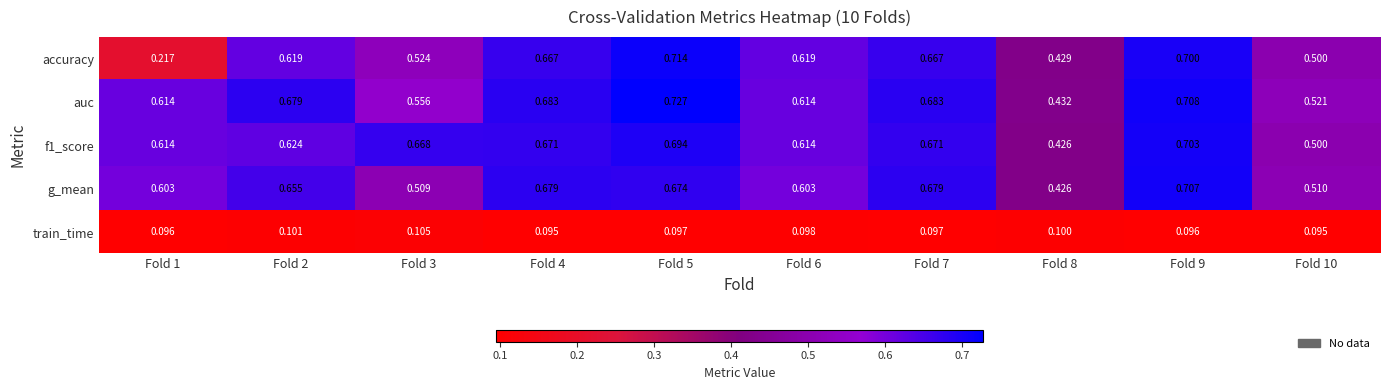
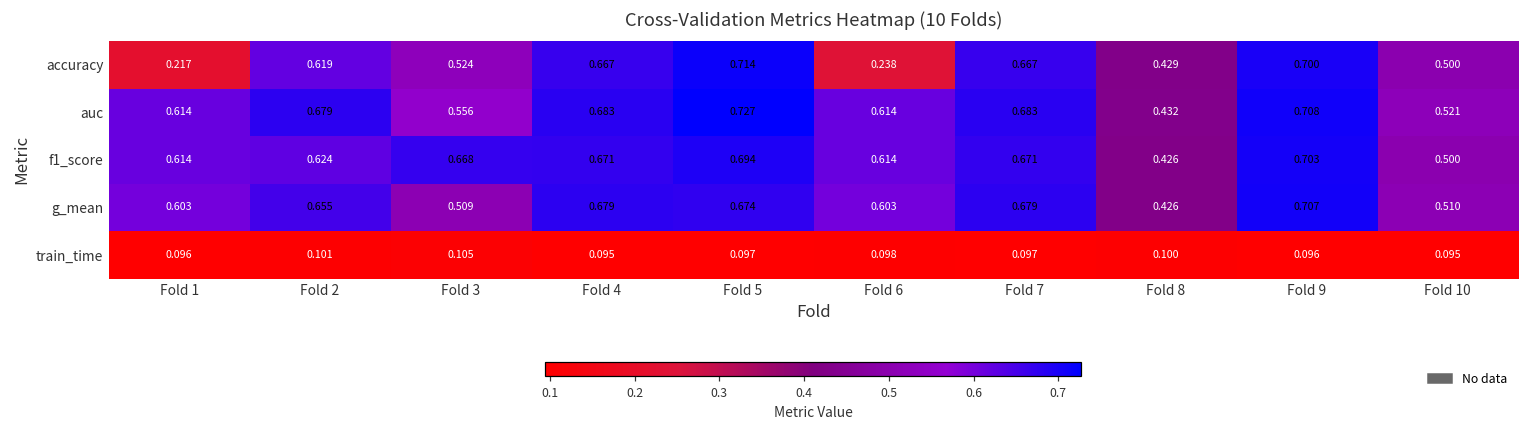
  {
    "accuracy": {
      "Fold 1": 0.217,
      "Fold 2": 0.619,
      "Fold 3": 0.524,
      "Fold 4": 0.667,
      "Fold 5": 0.714,
-     "Fold 6": 0.619,
+     "Fold 6": 0.238,
      "Fold 7": 0.667,
      "Fold 8": 0.429,
      "Fold 9": 0.700,
      "Fold 10": 0.500
    },
    "auc": {
      "Fold 1": 0.614,
      "Fold 2": 0.679,
      "Fold 3": 0.556,
      "Fold 4": 0.683,
      "Fold 5": 0.727,
      "Fold 6": 0.614,
      "Fold 7": 0.683,
      "Fold 8": 0.432,
      "Fold 9": 0.708,
      "Fold 10": 0.521
    },
    "f1_score": {
      "Fold 1": 0.614,
      "Fold 2": 0.624,
      "Fold 3": 0.668,
      "Fold 4": 0.671,
      "Fold 5": 0.694,
      "Fold 6": 0.614,
      "Fold 7": 0.671,
      "Fold 8": 0.426,
      "Fold 9": 0.703,
      "Fold 10": 0.500
    },
    "g_mean": {
      "Fold 1": 0.603,
      "Fold 2": 0.655,
      "Fold 3": 0.509,
      "Fold 4": 0.679,
      "Fold 5": 0.674,
      "Fold 6": 0.603,
      "Fold 7": 0.679,
      "Fold 8": 0.426,
      "Fold 9": 0.707,
      "Fold 10": 0.510
    },
    "train_time": {
      "Fold 1": 0.096,
      "Fold 2": 0.101,
      "Fold 3": 0.105,
      "Fold 4": 0.095,
      "Fold 5": 0.097,
      "Fold 6": 0.098,
      "Fold 7": 0.097,
      "Fold 8": 0.100,
      "Fold 9": 0.096,
      "Fold 10": 0.095
    }
  }
